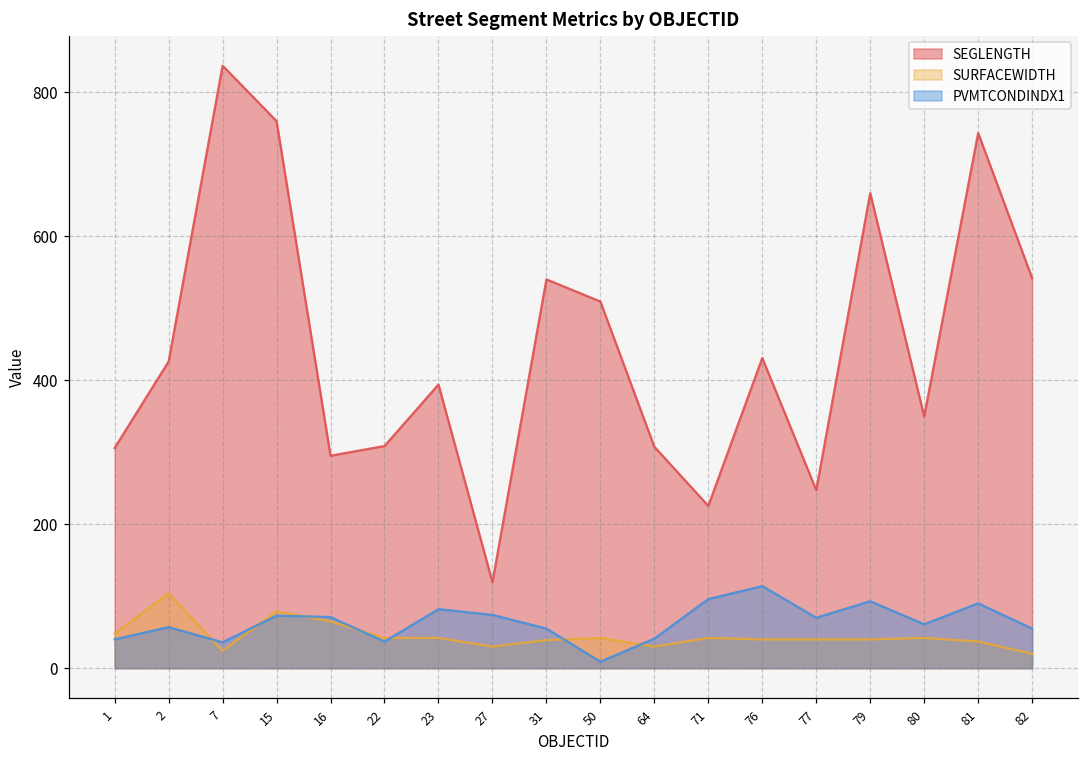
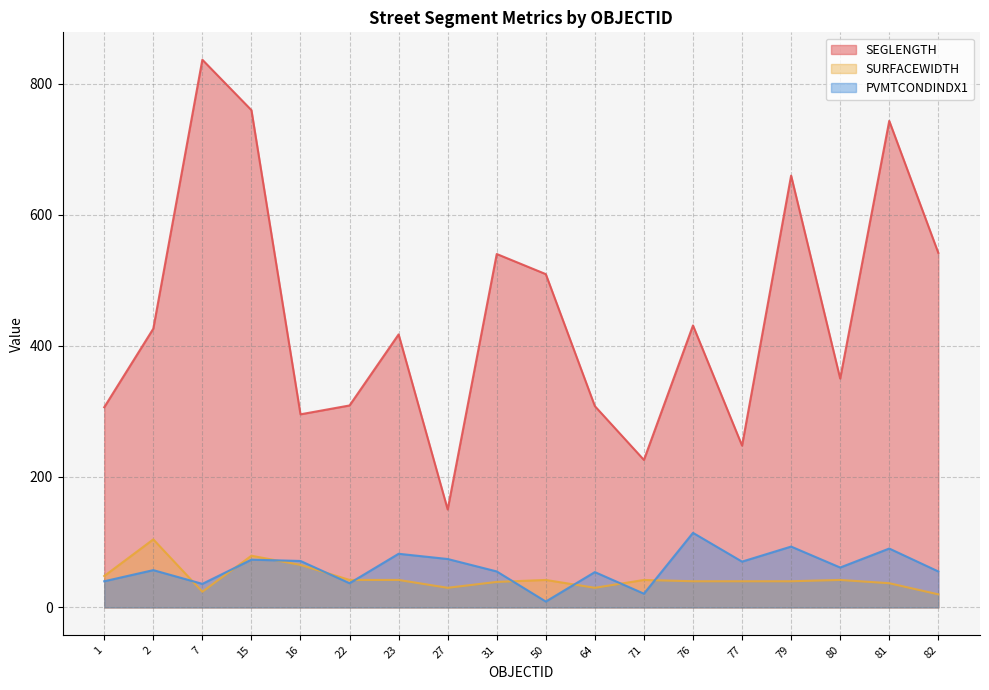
  {
    "SEGLENGTH": {
      "1": 310,
      "2": 430,
      "7": 840,
      "15": 760,
      "16": 300,
      "22": 310,
-     "23": 390,
-     "27": 120,
+     "23": 420,
+     "27": 150,
      "31": 540,
      "50": 510,
      "64": 310,
      "71": 230,
      "76": 430,
      "77": 250,
      "79": 660,
      "80": 350,
      "81": 740,
      "82": 540
    },
    "SURFACEWIDTH": {
      "1": 50,
      "2": 100,
      "7": 20,
      "15": 80,
      "16": 70,
      "22": 40,
      "23": 40,
      "27": 30,
      "31": 40,
      "50": 40,
      "64": 30,
      "71": 40,
      "76": 40,
      "77": 40,
      "79": 40,
      "80": 40,
      "81": 40,
      "82": 20
    },
    "PVMTCONDINDX1": {
      "1": 40,
      "2": 60,
      "7": 40,
      "15": 70,
      "16": 70,
      "22": 40,
      "23": 80,
      "27": 70,
      "31": 60,
      "50": 10,
-     "64": 40,
-     "71": 100,
+     "64": 50,
+     "71": 20,
      "76": 110,
      "77": 70,
      "79": 90,
      "80": 60,
      "81": 90,
      "82": 60
    }
  }
